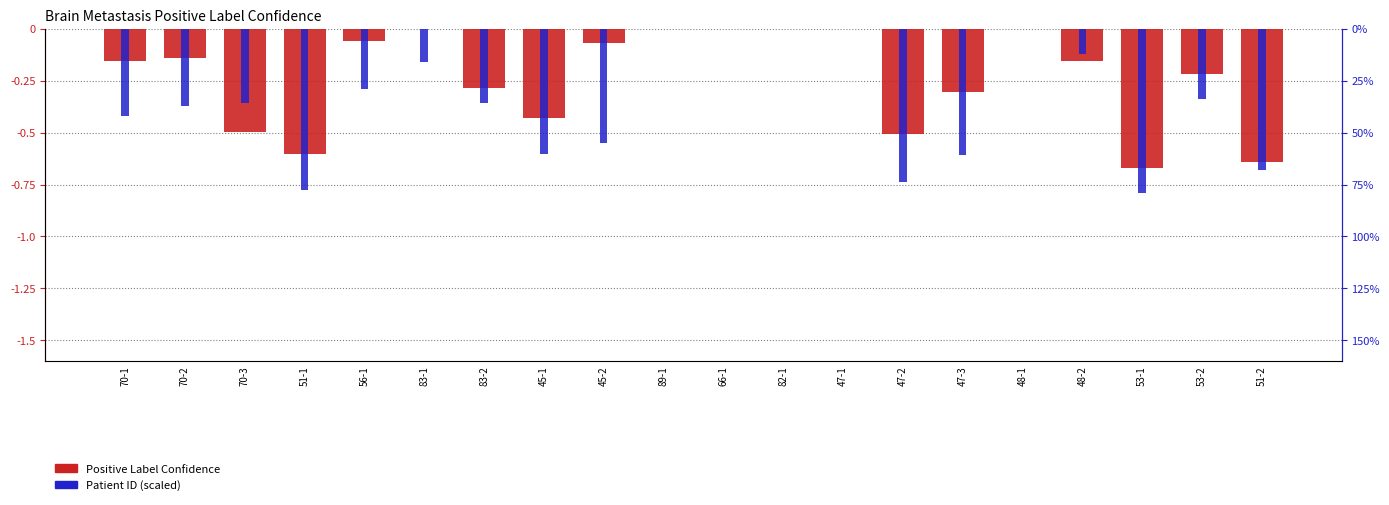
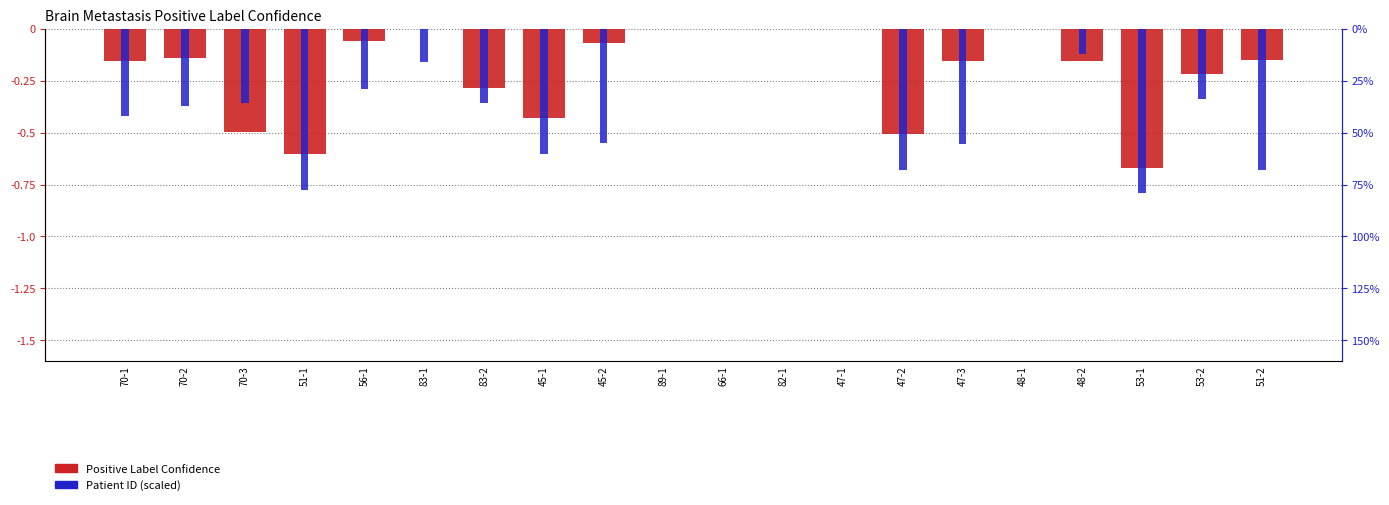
  {
    "Positive Label Confidence": {
      "70-3": -0.50,
      "89-1": 0.00,
      "66-1": 0.00,
      "82-1": 0.00,
      "47-1": 0.00,
-     "47-3": -0.31,
+     "47-3": -0.16,
      "48-1": 0.00,
      "48-2": -0.15,
-     "51-2": -0.64
+     "51-2": -0.15
    },
    "Patient ID (scaled)": {
      "70-1": -0.42,
      "70-2": -0.37,
      "51-1": -0.78,
      "56-1": -0.29,
      "83-1": -0.16,
      "83-2": -0.36,
      "45-1": -0.60,
      "45-2": -0.55,
      "89-1": 0.00,
      "66-1": 0.00,
      "82-1": 0.00,
      "47-1": 0.00,
-     "47-2": -0.74,
-     "47-3": -0.61,
+     "47-2": -0.68,
+     "47-3": -0.56,
      "48-1": 0.00,
      "53-1": -0.79,
      "53-2": -0.34,
      "51-2": -0.68
    }
  }
